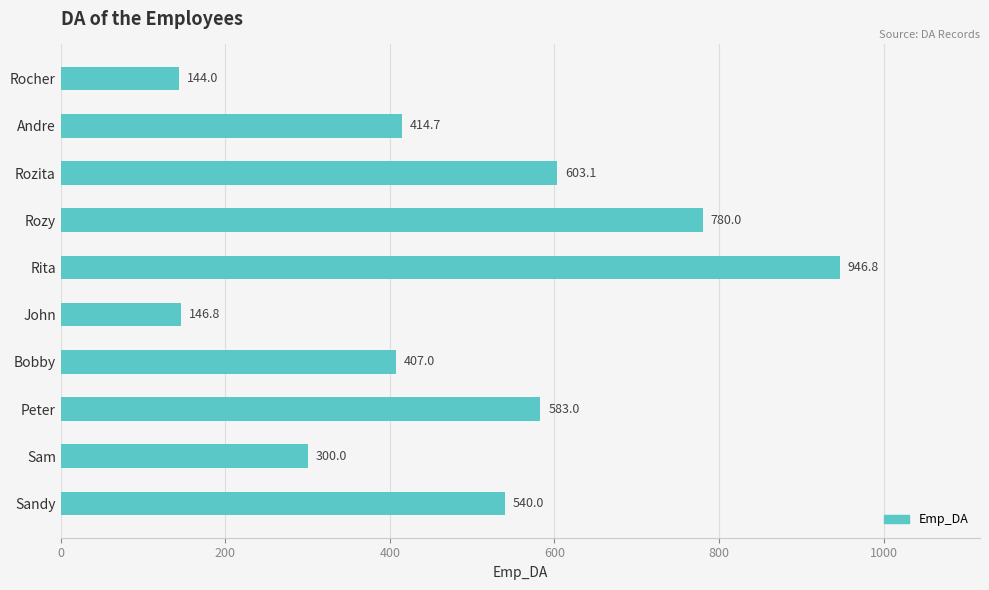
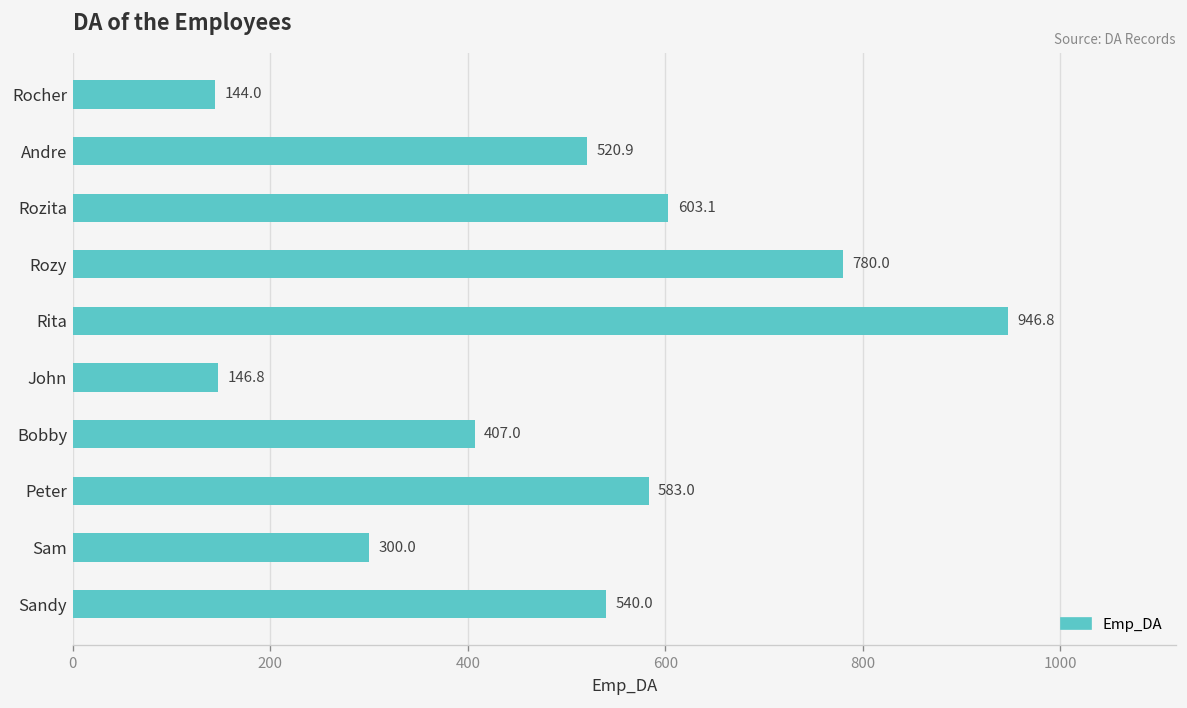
  {
    "Rocher": 144.0,
-   "Andre": 414.7,
+   "Andre": 520.9,
    "Rozita": 603.1,
    "Rozy": 780.0,
    "Rita": 946.8,
    "John": 146.8,
    "Bobby": 407.0,
    "Peter": 583.0,
    "Sam": 300.0,
    "Sandy": 540.0
  }
